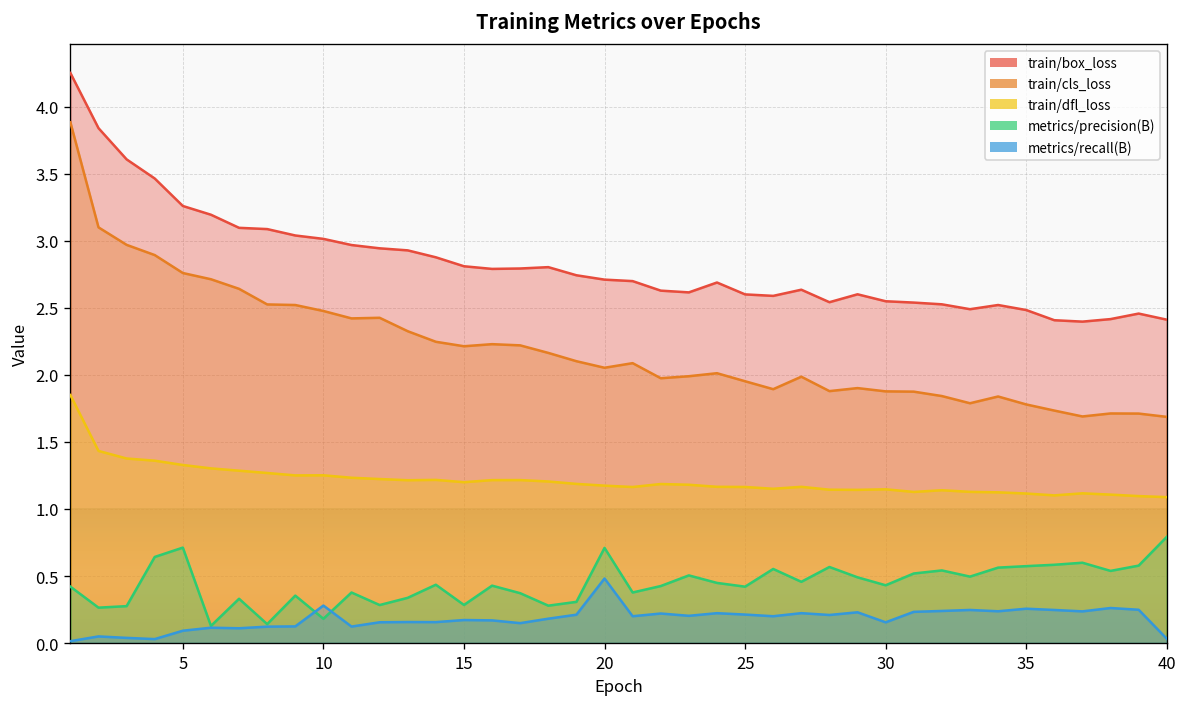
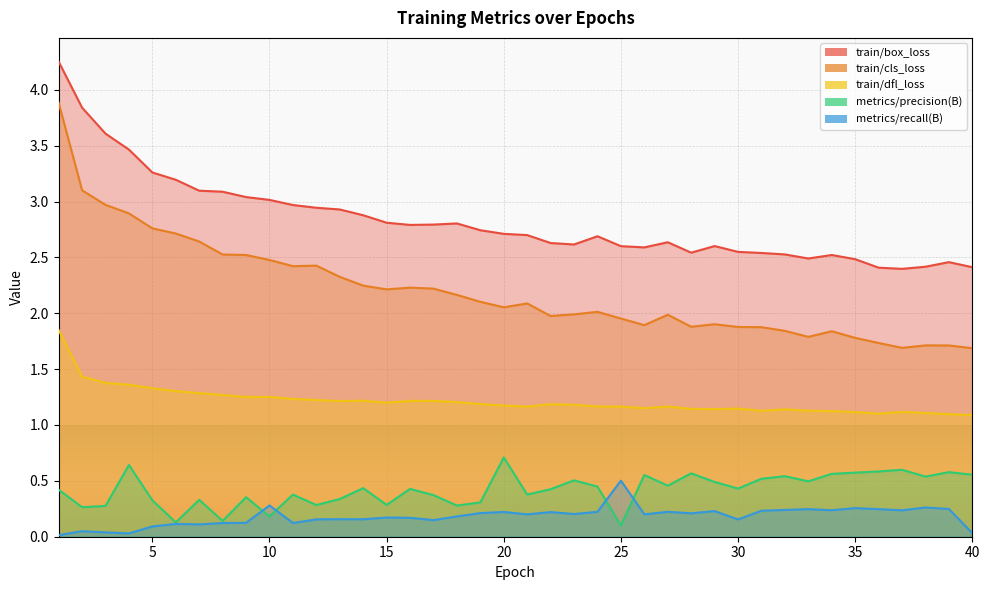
  {
    "metrics/precision(B)": {
-     "5": 0.71,
+     "5": 0.33,
      "10": 0.18,
      "15": 0.28,
      "20": 0.71,
-     "25": 0.42,
+     "25": 0.10,
      "30": 0.43,
      "35": 0.57,
-     "40": 0.79
+     "40": 0.56
    },
    "metrics/recall(B)": {
      "5": 0.09,
      "10": 0.28,
      "15": 0.17,
-     "20": 0.48,
-     "25": 0.21,
+     "20": 0.22,
+     "25": 0.50,
      "30": 0.15,
      "35": 0.26,
      "40": 0.03
    }
  }
